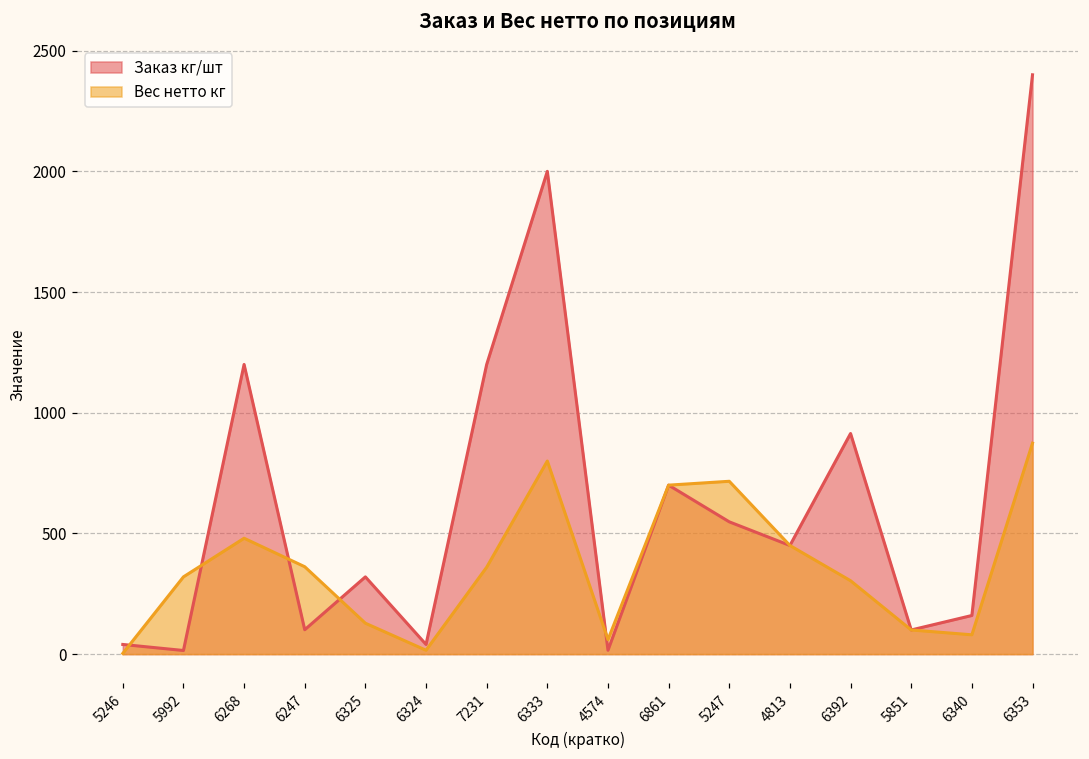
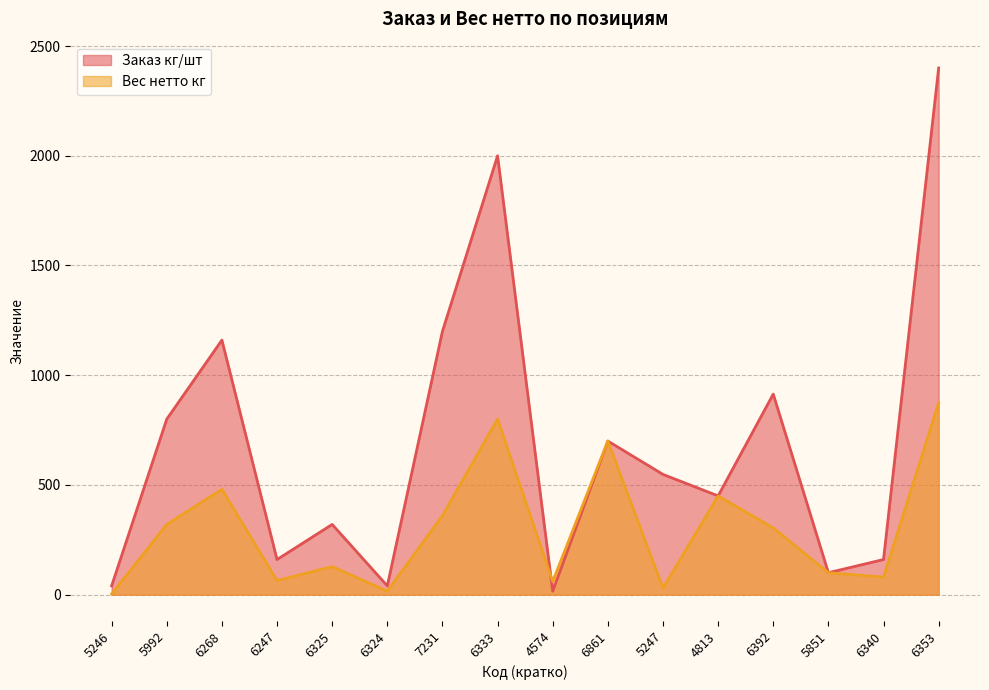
  {
    "Заказ кг/шт": {
      "5246": 40,
-     "5992": 20,
-     "6268": 1200,
-     "6247": 100,
+     "5992": 800,
+     "6268": 1160,
+     "6247": 160,
      "6325": 320,
      "6324": 40,
      "7231": 1200,
      "6333": 2000,
      "4574": 20,
      "5247": 550,
      "6392": 910,
      "6340": 160,
      "6353": 2400
    },
    "Вес нетто кг": {
      "5246": 0,
      "5992": 320,
      "6268": 480,
-     "6247": 360,
+     "6247": 60,
      "6325": 130,
      "6324": 20,
      "7231": 360,
      "6333": 800,
      "4574": 60,
-     "5247": 720,
+     "5247": 30,
      "6392": 300,
      "6340": 80,
      "6353": 870
    }
  }
